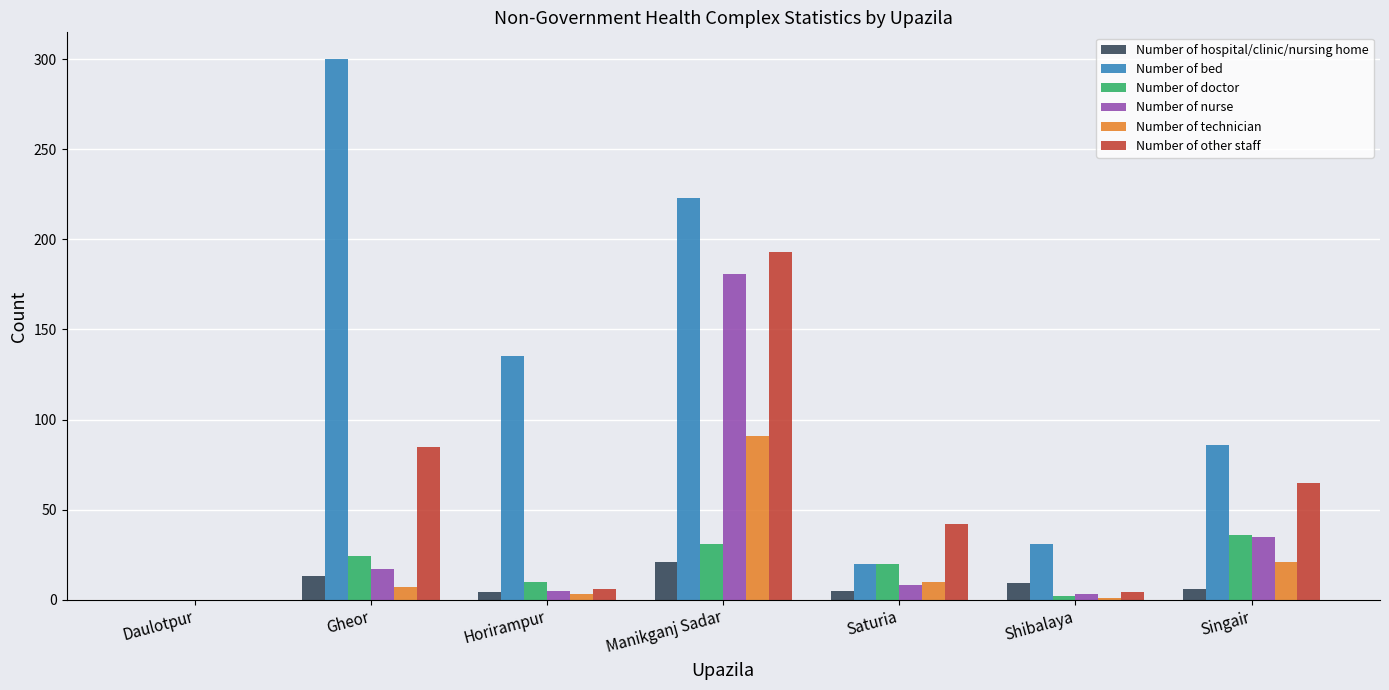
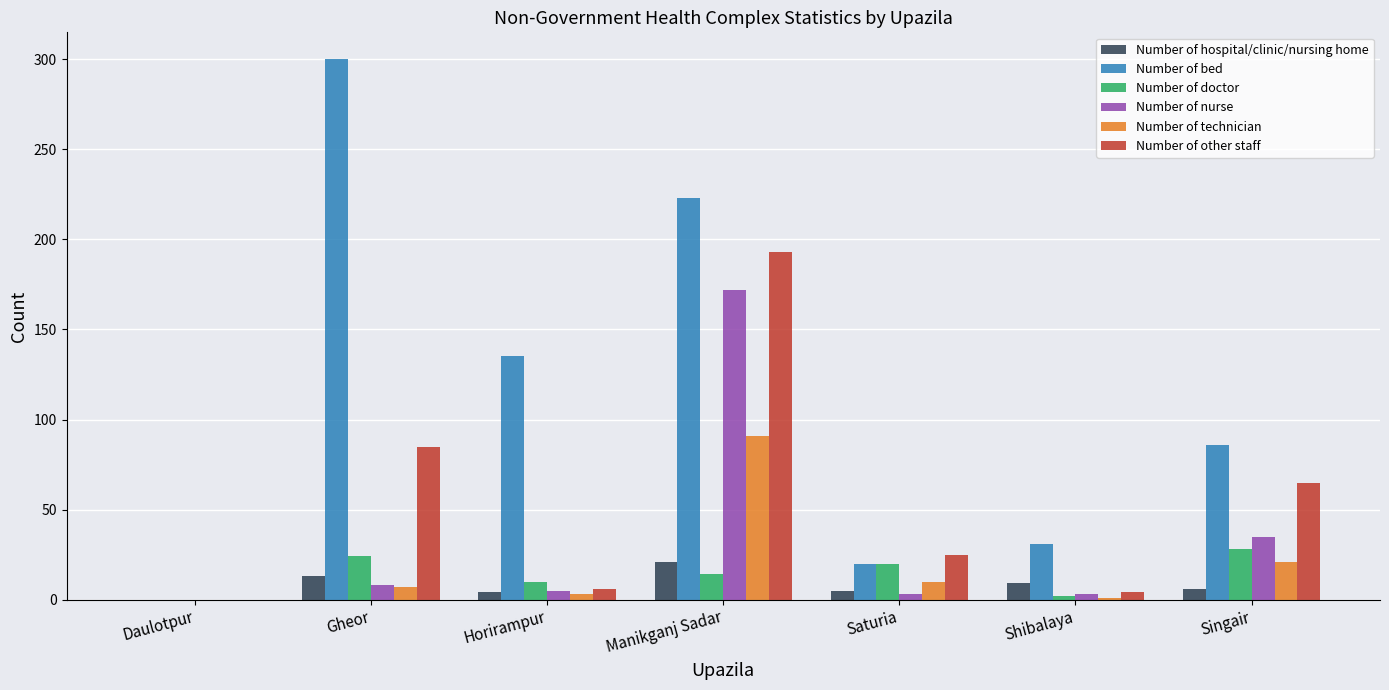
  {
    "Number of hospital/clinic/nursing home": {
      "Daulotpur": 0,
      "Gheor": 13,
      "Horirampur": 4,
      "Manikganj Sadar": 21,
      "Saturia": 5,
      "Shibalaya": 9,
      "Singair": 6
    },
    "Number of bed": {
      "Daulotpur": 0,
      "Gheor": 300,
      "Horirampur": 135,
      "Manikganj Sadar": 223,
      "Saturia": 20,
      "Shibalaya": 31,
      "Singair": 86
    },
    "Number of doctor": {
      "Daulotpur": 0,
      "Gheor": 24,
      "Horirampur": 10,
-     "Manikganj Sadar": 31,
+     "Manikganj Sadar": 14,
      "Saturia": 20,
      "Shibalaya": 2,
-     "Singair": 36
+     "Singair": 28
    },
    "Number of nurse": {
      "Daulotpur": 0,
-     "Gheor": 17,
+     "Gheor": 8,
      "Horirampur": 5,
-     "Manikganj Sadar": 181,
-     "Saturia": 8,
+     "Manikganj Sadar": 172,
+     "Saturia": 3,
      "Shibalaya": 3,
      "Singair": 35
    },
    "Number of technician": {
      "Daulotpur": 0,
      "Gheor": 7,
      "Horirampur": 3,
      "Manikganj Sadar": 91,
      "Saturia": 10,
      "Singair": 21
    },
    "Number of other staff": {
      "Daulotpur": 0,
      "Gheor": 85,
      "Horirampur": 6,
      "Manikganj Sadar": 193,
-     "Saturia": 42,
+     "Saturia": 25,
      "Shibalaya": 4,
      "Singair": 65
    }
  }
